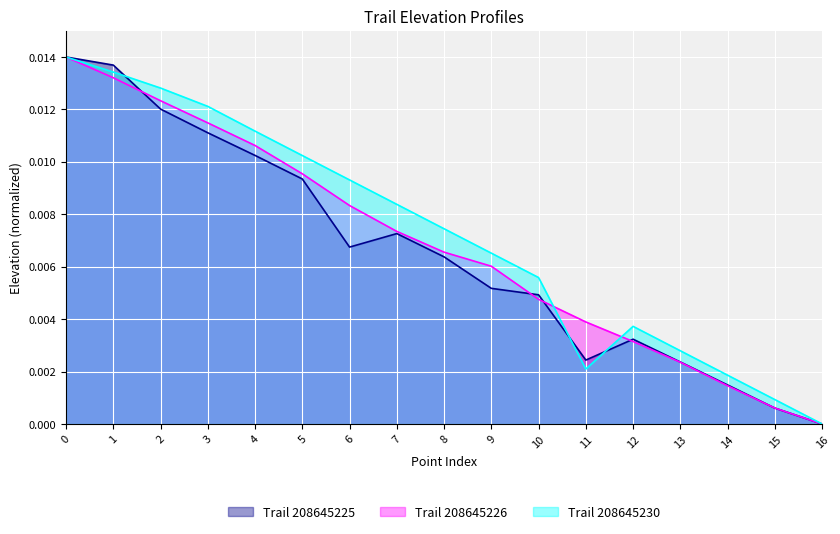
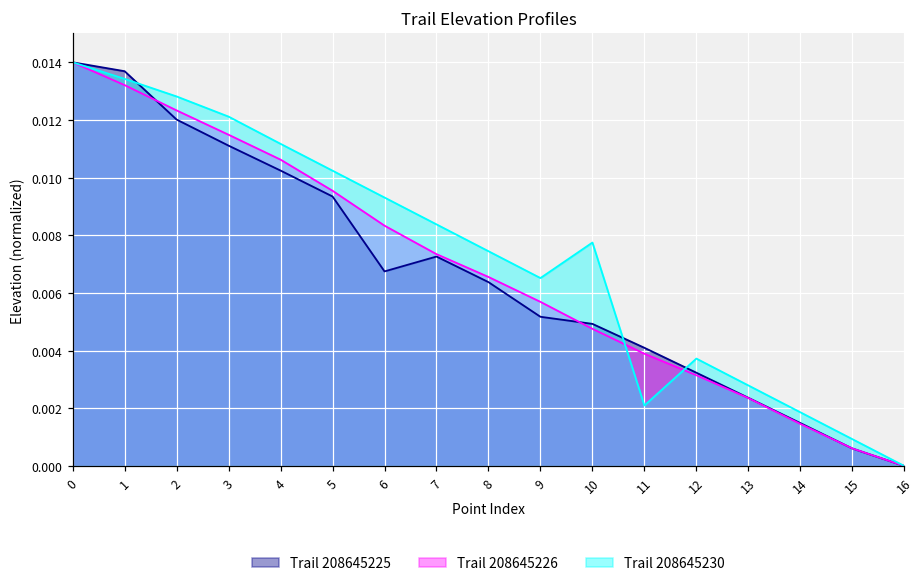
  {
    "Trail 208645225": {
      "1": 0.0137,
      "2": 0.0120,
      "3": 0.0111,
      "4": 0.0102,
      "5": 0.0093,
      "6": 0.0067,
      "8": 0.0064,
      "9": 0.0052,
      "10": 0.0049,
-     "11": 0.0024
+     "11": 0.0041
    },
    "Trail 208645226": {
      "1": 0.0132,
      "2": 0.0123,
      "3": 0.0115,
      "4": 0.0106,
      "5": 0.0095,
      "6": 0.0083,
      "8": 0.0066,
-     "9": 0.0060,
+     "9": 0.0057,
      "10": 0.0048,
      "11": 0.0039
    },
    "Trail 208645230": {
      "1": 0.0134,
      "2": 0.0128,
      "3": 0.0121,
      "4": 0.0112,
      "5": 0.0102,
      "6": 0.0093,
      "7": 0.0084,
      "8": 0.0074,
      "9": 0.0065,
-     "10": 0.0056,
+     "10": 0.0077,
      "11": 0.0021,
      "12": 0.0037,
      "13": 0.0028,
      "14": 0.0019,
      "15": 0.0009
    }
  }
